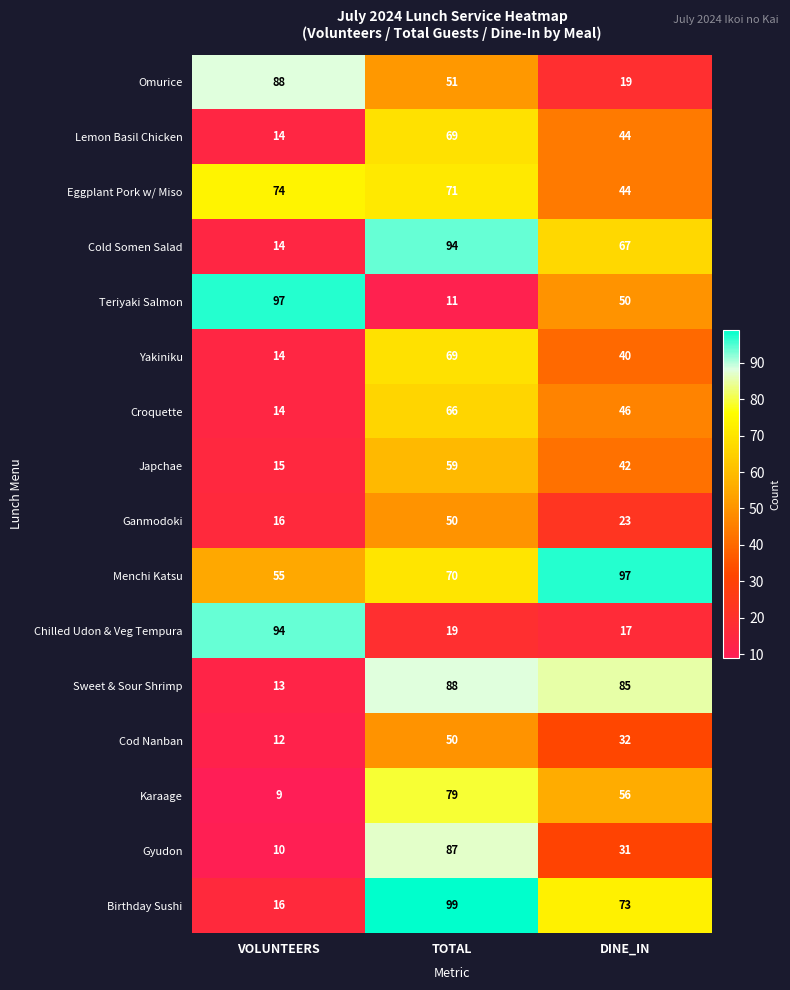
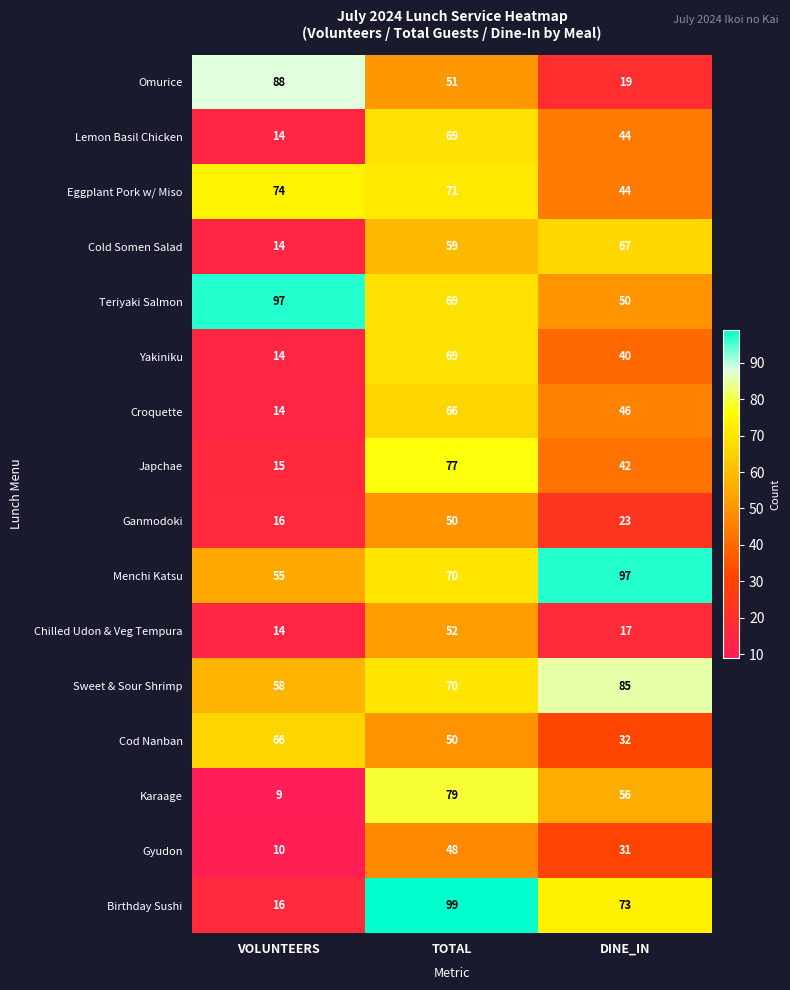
  {
    "Omurice": {
      "VOLUNTEERS": 88,
      "TOTAL": 51,
      "DINE_IN": 19
    },
    "Lemon Basil Chicken": {
      "VOLUNTEERS": 14,
      "TOTAL": 69,
      "DINE_IN": 44
    },
    "Eggplant Pork w/ Miso": {
      "VOLUNTEERS": 74,
      "TOTAL": 71,
      "DINE_IN": 44
    },
    "Cold Somen Salad": {
      "VOLUNTEERS": 14,
-     "TOTAL": 94,
+     "TOTAL": 59,
      "DINE_IN": 67
    },
    "Teriyaki Salmon": {
      "VOLUNTEERS": 97,
-     "TOTAL": 11,
+     "TOTAL": 69,
      "DINE_IN": 50
    },
    "Yakiniku": {
      "VOLUNTEERS": 14,
      "TOTAL": 69,
      "DINE_IN": 40
    },
    "Croquette": {
      "VOLUNTEERS": 14,
      "TOTAL": 66,
      "DINE_IN": 46
    },
    "Japchae": {
      "VOLUNTEERS": 15,
-     "TOTAL": 59,
+     "TOTAL": 77,
      "DINE_IN": 42
    },
    "Ganmodoki": {
      "VOLUNTEERS": 16,
      "TOTAL": 50,
      "DINE_IN": 23
    },
    "Menchi Katsu": {
      "VOLUNTEERS": 55,
      "TOTAL": 70,
      "DINE_IN": 97
    },
    "Chilled Udon & Veg Tempura": {
-     "VOLUNTEERS": 94,
-     "TOTAL": 19,
+     "VOLUNTEERS": 14,
+     "TOTAL": 52,
      "DINE_IN": 17
    },
    "Sweet & Sour Shrimp": {
-     "VOLUNTEERS": 13,
-     "TOTAL": 88,
+     "VOLUNTEERS": 58,
+     "TOTAL": 70,
      "DINE_IN": 85
    },
    "Cod Nanban": {
-     "VOLUNTEERS": 12,
+     "VOLUNTEERS": 66,
      "TOTAL": 50,
      "DINE_IN": 32
    },
    "Karaage": {
      "VOLUNTEERS": 9,
      "TOTAL": 79,
      "DINE_IN": 56
    },
    "Gyudon": {
      "VOLUNTEERS": 10,
-     "TOTAL": 87,
+     "TOTAL": 48,
      "DINE_IN": 31
    },
    "Birthday Sushi": {
      "VOLUNTEERS": 16,
      "TOTAL": 99,
      "DINE_IN": 73
    }
  }
